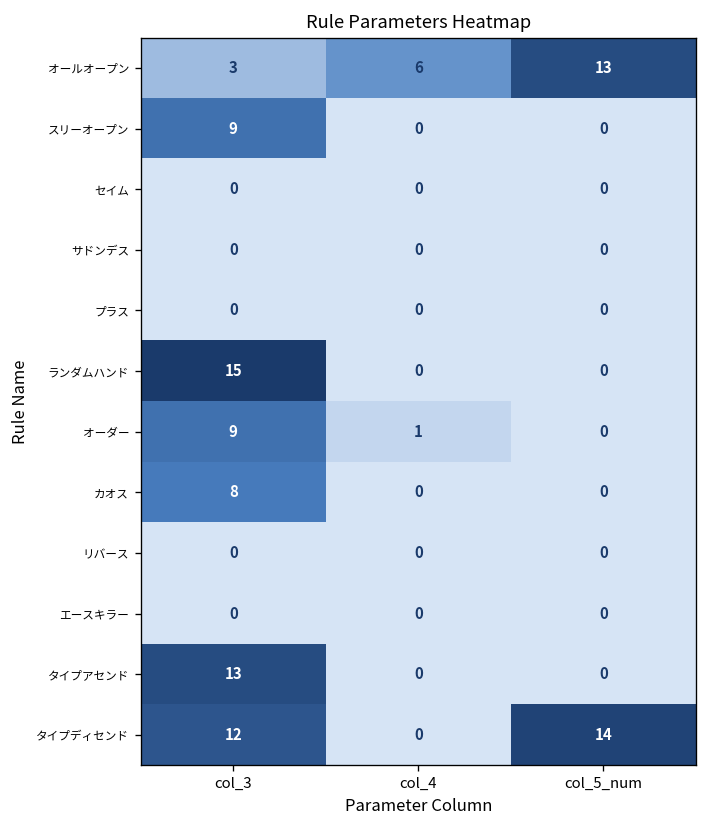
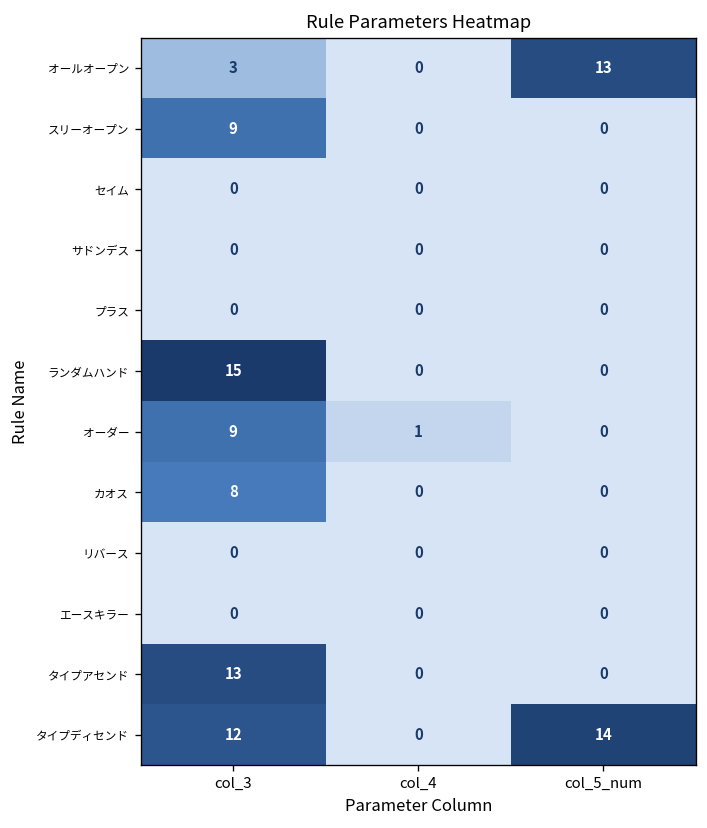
  {
    "オールオープン": {
      "col_3": 3,
-     "col_4": 6,
+     "col_4": 0,
      "col_5_num": 13
    },
    "スリーオープン": {
      "col_3": 9,
      "col_4": 0,
      "col_5_num": 0
    },
    "セイム": {
      "col_3": 0,
      "col_4": 0,
      "col_5_num": 0
    },
    "サドンデス": {
      "col_3": 0,
      "col_4": 0,
      "col_5_num": 0
    },
    "プラス": {
      "col_3": 0,
      "col_4": 0,
      "col_5_num": 0
    },
    "ランダムハンド": {
      "col_3": 15,
      "col_4": 0,
      "col_5_num": 0
    },
    "オーダー": {
      "col_3": 9,
      "col_4": 1,
      "col_5_num": 0
    },
    "カオス": {
      "col_3": 8,
      "col_4": 0,
      "col_5_num": 0
    },
    "リバース": {
      "col_3": 0,
      "col_4": 0,
      "col_5_num": 0
    },
    "エースキラー": {
      "col_3": 0,
      "col_4": 0,
      "col_5_num": 0
    },
    "タイプアセンド": {
      "col_3": 13,
      "col_4": 0,
      "col_5_num": 0
    },
    "タイプディセンド": {
      "col_3": 12,
      "col_4": 0,
      "col_5_num": 14
    }
  }
